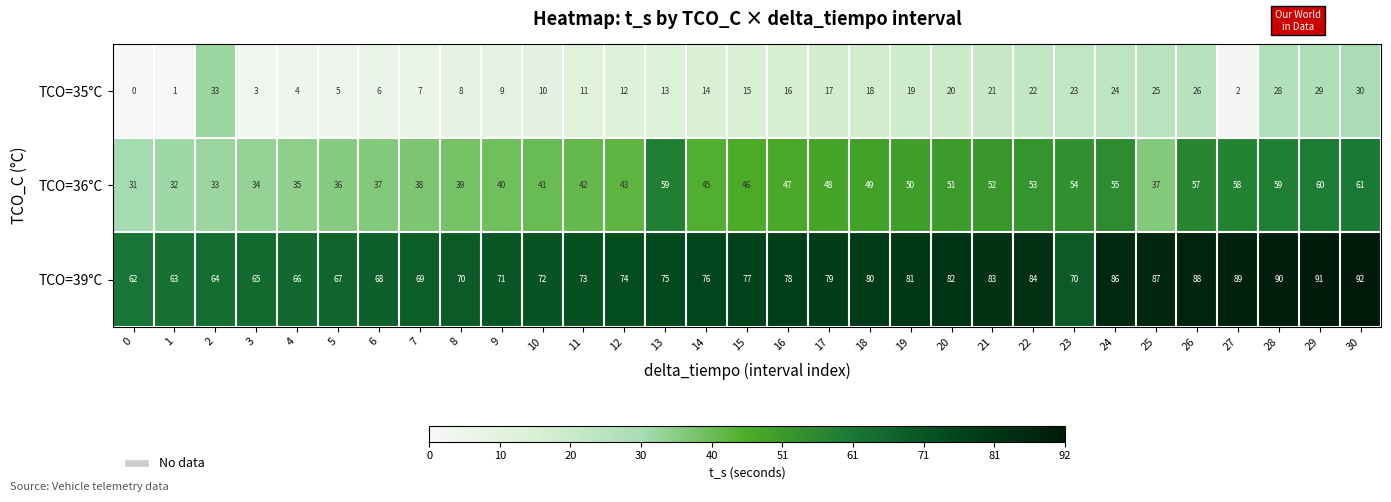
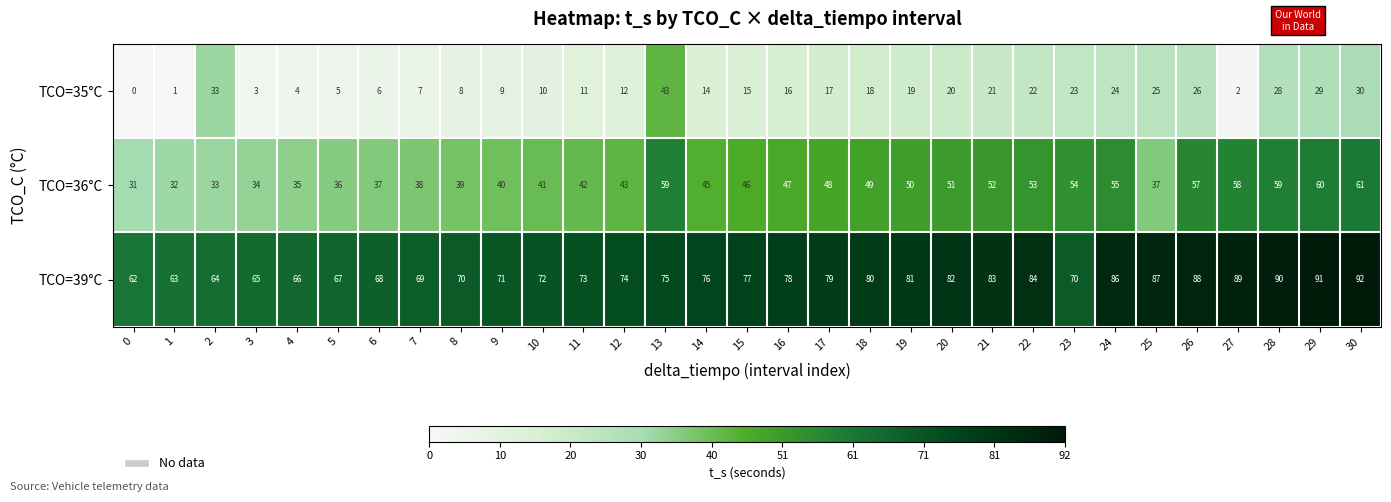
  {
    "TCO=35°C": {
      "0": 0,
      "1": 1,
      "2": 33,
      "3": 3,
      "4": 4,
      "5": 5,
      "6": 6,
      "7": 7,
      "8": 8,
      "9": 9,
      "10": 10,
      "11": 11,
      "12": 12,
-     "13": 13,
+     "13": 43,
      "14": 14,
      "15": 15,
      "16": 16,
      "17": 17,
      "18": 18,
      "19": 19,
      "20": 20,
      "21": 21,
      "22": 22,
      "23": 23,
      "24": 24,
      "25": 25,
      "26": 26,
      "27": 2,
      "28": 28,
      "29": 29,
      "30": 30
    },
    "TCO=36°C": {
      "0": 31,
      "1": 32,
      "2": 33,
      "3": 34,
      "4": 35,
      "5": 36,
      "6": 37,
      "7": 38,
      "8": 39,
      "9": 40,
      "10": 41,
      "11": 42,
      "12": 43,
      "13": 59,
      "14": 45,
      "15": 46,
      "16": 47,
      "17": 48,
      "18": 49,
      "19": 50,
      "20": 51,
      "21": 52,
      "22": 53,
      "23": 54,
      "24": 55,
      "25": 37,
      "26": 57,
      "27": 58,
      "28": 59,
      "29": 60,
      "30": 61
    },
    "TCO=39°C": {
      "0": 62,
      "1": 63,
      "2": 64,
      "3": 65,
      "4": 66,
      "5": 67,
      "6": 68,
      "7": 69,
      "8": 70,
      "9": 71,
      "10": 72,
      "11": 73,
      "12": 74,
      "13": 75,
      "14": 76,
      "15": 77,
      "16": 78,
      "17": 79,
      "18": 80,
      "19": 81,
      "20": 82,
      "21": 83,
      "22": 84,
      "23": 70,
      "24": 86,
      "25": 87,
      "26": 88,
      "27": 89,
      "28": 90,
      "29": 91,
      "30": 92
    }
  }
